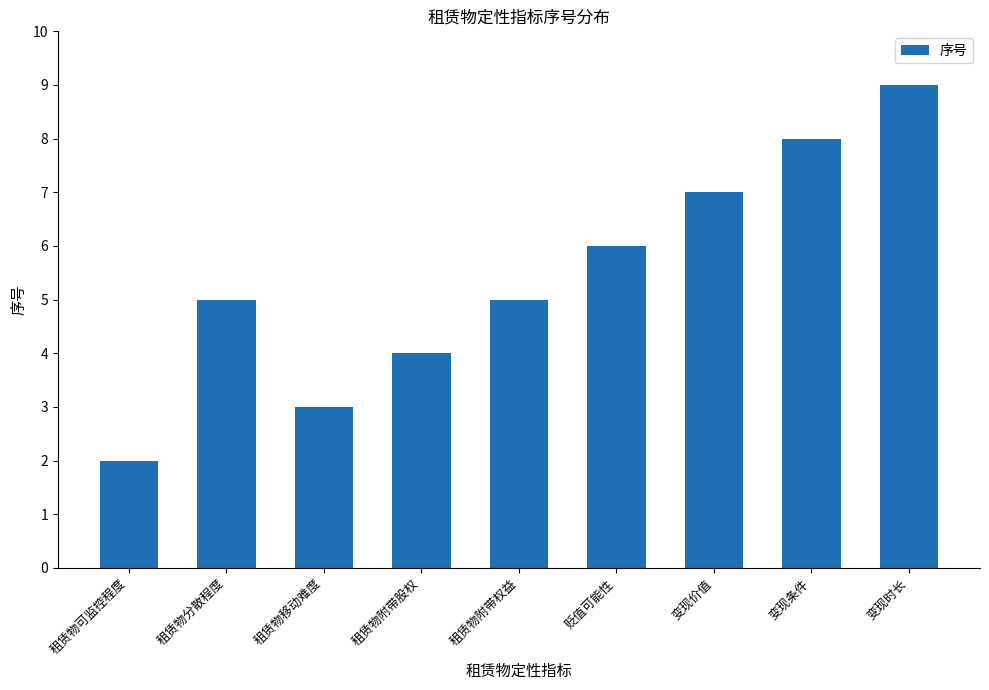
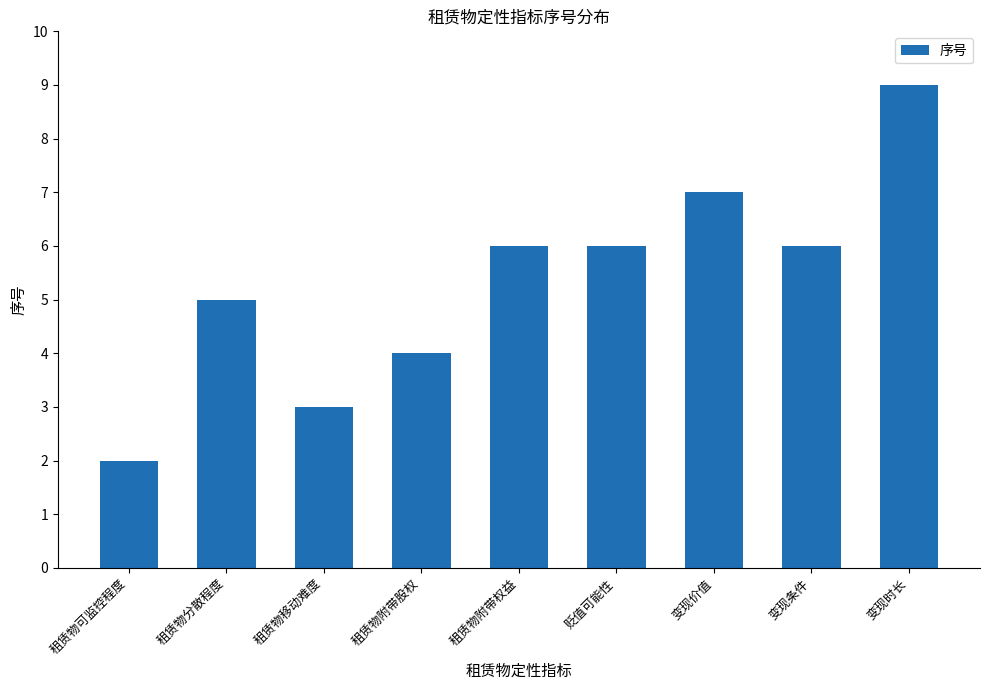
  {
    "租赁物可监控程度": 2,
    "租赁物分散程度": 5,
    "租赁物移动难度": 3,
    "租赁物附带股权": 4,
-   "租赁物附带权益": 5,
+   "租赁物附带权益": 6,
    "贬值可能性": 6,
    "变现价值": 7,
-   "变现条件": 8,
+   "变现条件": 6,
    "变现时长": 9
  }
